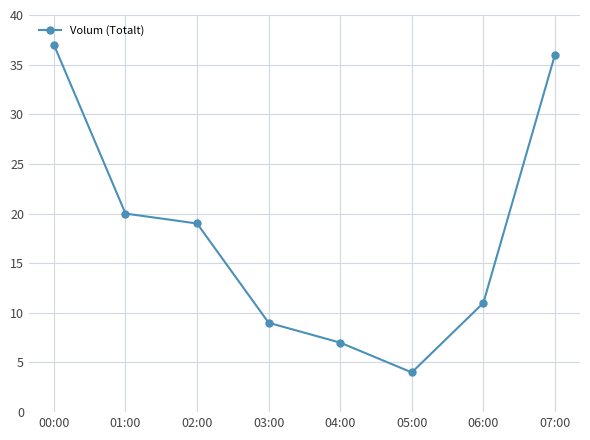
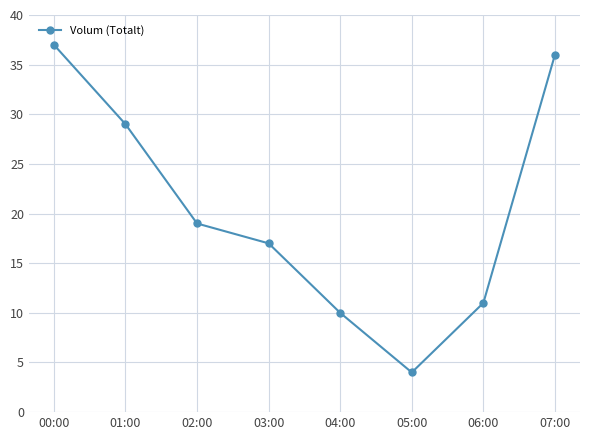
  {
    "00:00": 37,
-   "01:00": 20,
+   "01:00": 29,
    "02:00": 19,
-   "03:00": 9,
-   "04:00": 7,
+   "03:00": 17,
+   "04:00": 10,
    "05:00": 4,
    "06:00": 11,
    "07:00": 36
  }
